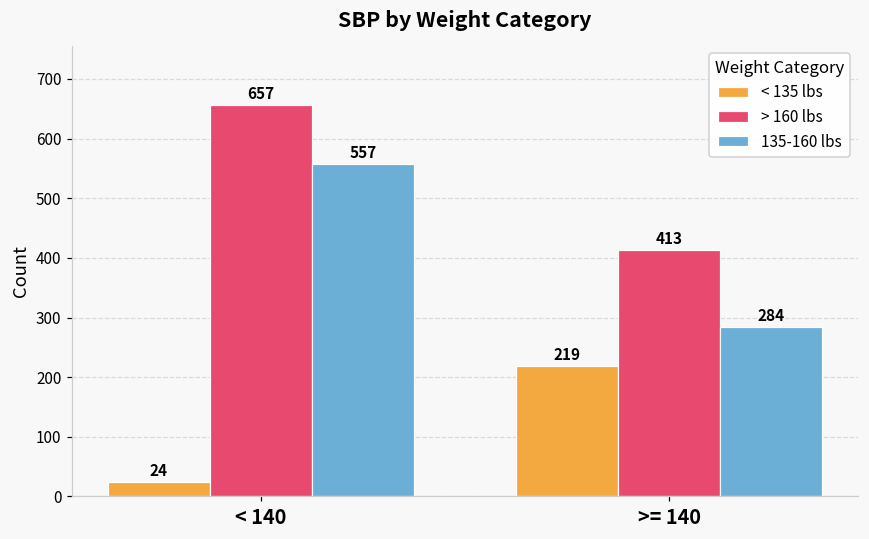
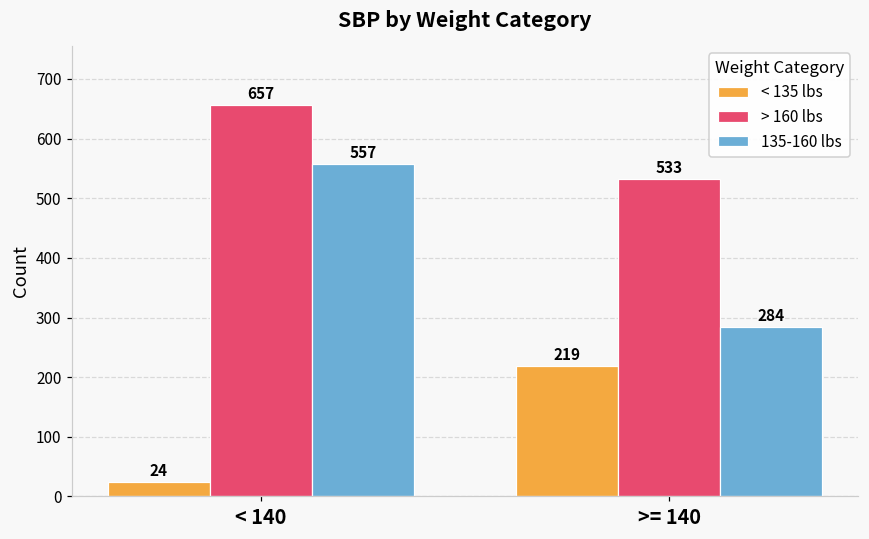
  {
    "< 135 lbs": {
      "< 140": 24,
      ">= 140": 219
    },
    "> 160 lbs": {
      "< 140": 657,
-     ">= 140": 413
+     ">= 140": 533
    },
    "135-160 lbs": {
      "< 140": 557,
      ">= 140": 284
    }
  }
